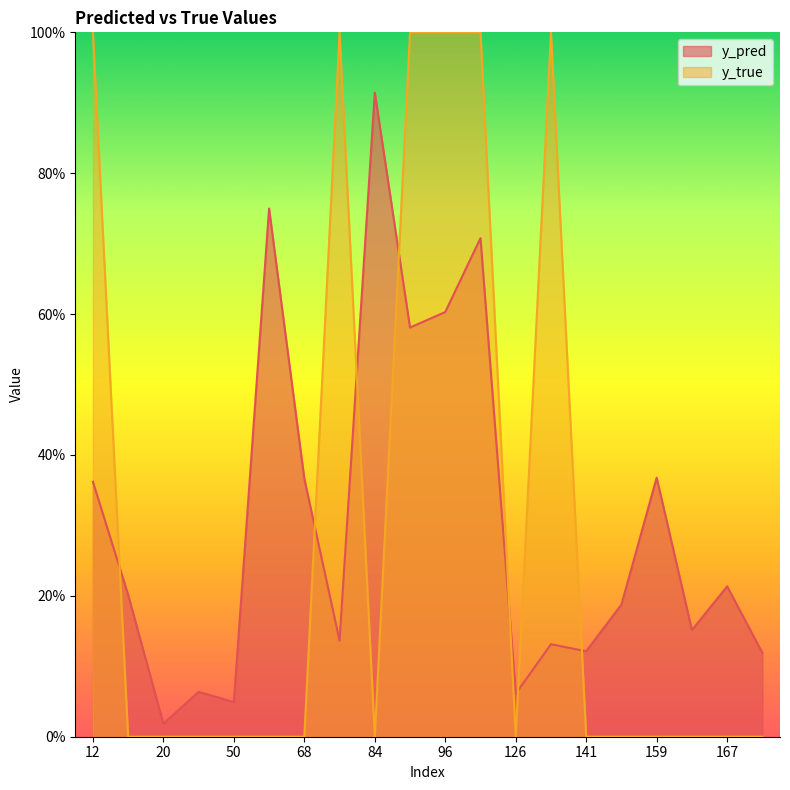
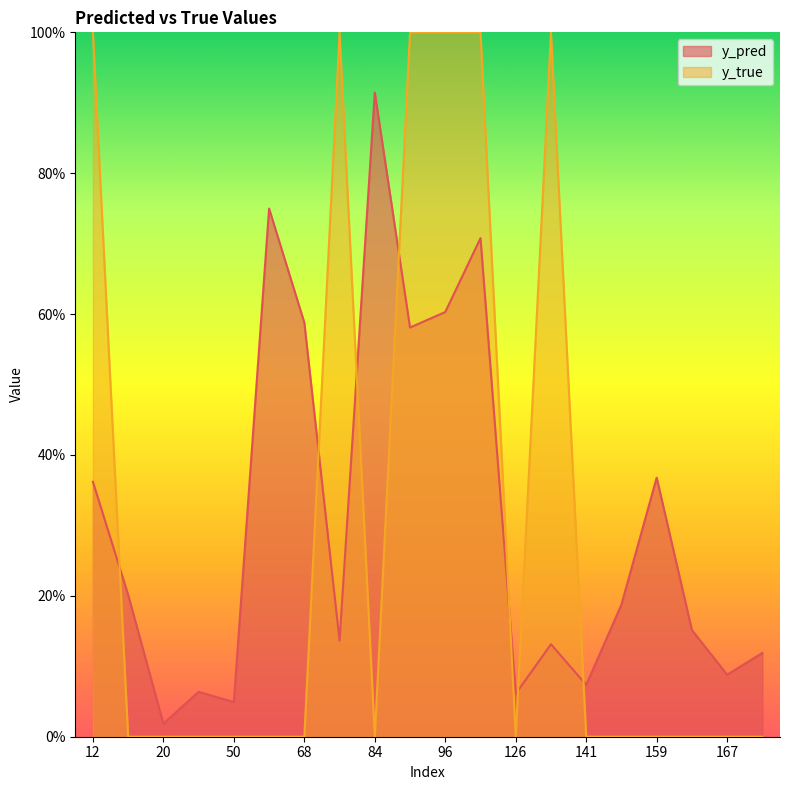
  {
    "y_pred": {
      "12": "36%",
      "20": "2%",
      "50": "5%",
-     "68": "37%",
+     "68": "59%",
      "84": "91%",
      "96": "60%",
      "126": "6%",
-     "141": "12%",
+     "141": "7%",
      "159": "37%",
-     "167": "21%"
+     "167": "9%"
    },
    "y_true": {
      "12": "100%",
      "20": "0%",
      "50": "0%",
      "68": "0%",
      "84": "0%",
      "96": "100%",
      "126": "0%",
      "141": "0%",
      "159": "0%",
      "167": "0%"
    }
  }
